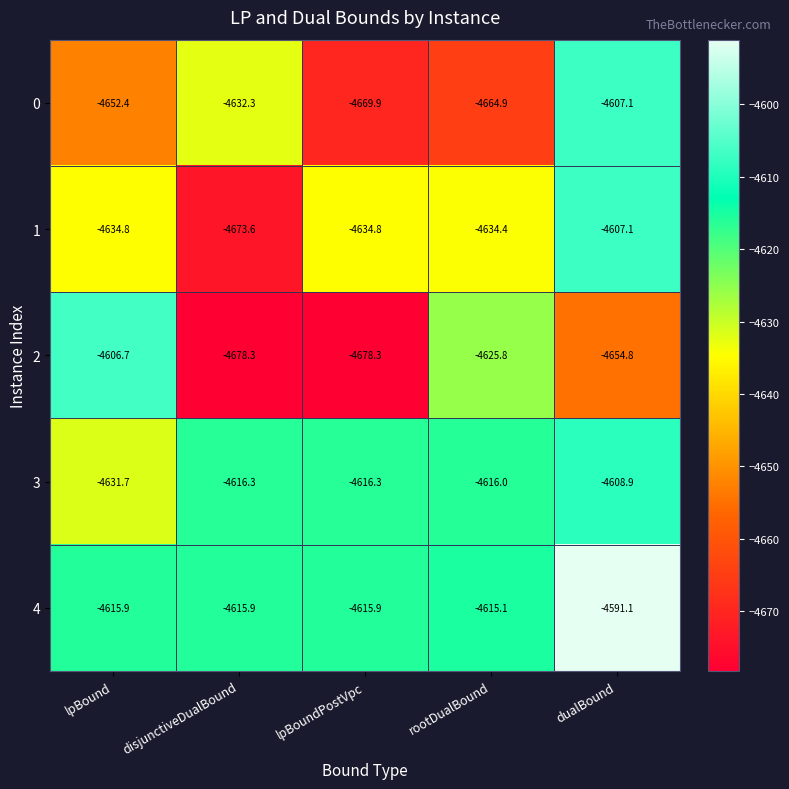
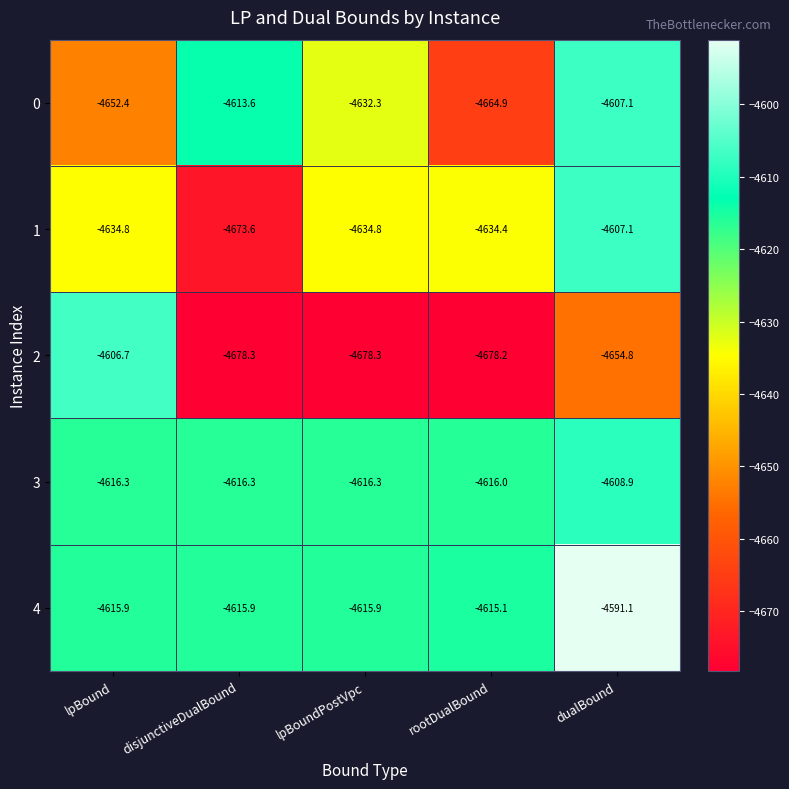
  {
    "0": {
      "lpBound": -4652.4,
-     "disjunctiveDualBound": -4632.3,
-     "lpBoundPostVpc": -4669.9,
+     "disjunctiveDualBound": -4613.6,
+     "lpBoundPostVpc": -4632.3,
      "rootDualBound": -4664.9,
      "dualBound": -4607.1
    },
    "1": {
      "lpBound": -4634.8,
      "disjunctiveDualBound": -4673.6,
      "lpBoundPostVpc": -4634.8,
      "rootDualBound": -4634.4,
      "dualBound": -4607.1
    },
    "2": {
      "lpBound": -4606.7,
      "disjunctiveDualBound": -4678.3,
      "lpBoundPostVpc": -4678.3,
-     "rootDualBound": -4625.8,
+     "rootDualBound": -4678.2,
      "dualBound": -4654.8
    },
    "3": {
-     "lpBound": -4631.7,
+     "lpBound": -4616.3,
      "disjunctiveDualBound": -4616.3,
      "lpBoundPostVpc": -4616.3,
      "rootDualBound": -4616.0,
      "dualBound": -4608.9
    },
    "4": {
      "lpBound": -4615.9,
      "disjunctiveDualBound": -4615.9,
      "lpBoundPostVpc": -4615.9,
      "rootDualBound": -4615.1,
      "dualBound": -4591.1
    }
  }
